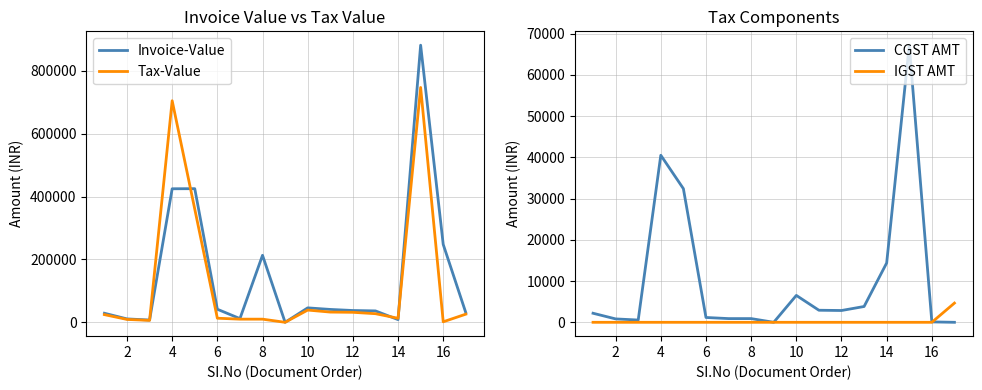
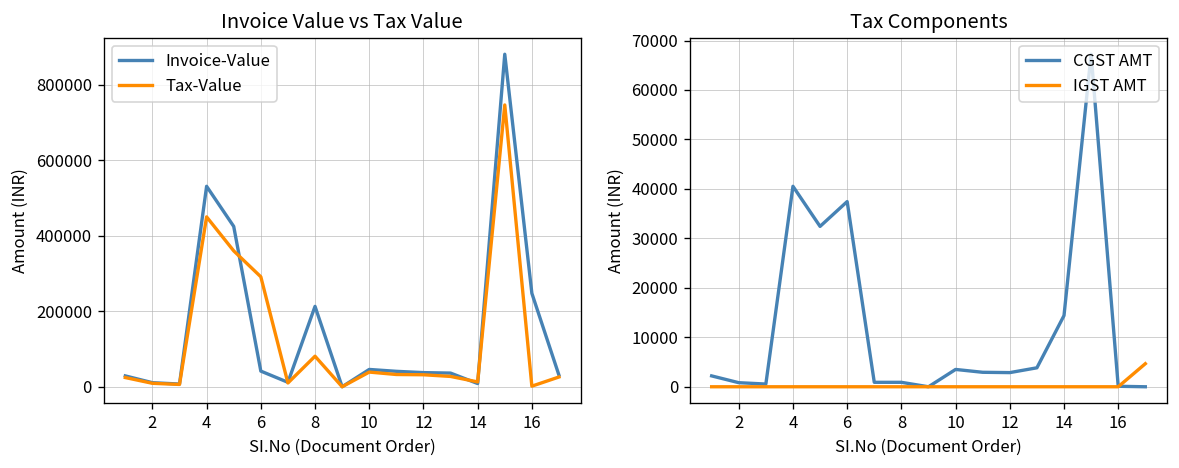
  {
    "Invoice Value vs Tax Value": {
      "Invoice-Value": {
-       "4": 420000,
+       "4": 530000,
        "6": 40000,
        "8": 210000,
        "16": 250000
      },
      "Tax-Value": {
-       "4": 700000,
-       "6": 10000,
-       "8": 10000,
+       "4": 450000,
+       "6": 290000,
+       "8": 80000,
        "16": 0
      }
    },
    "Tax Components": {
      "CGST AMT": {
        "2": 1000,
        "4": 41000,
-       "6": 1000,
+       "6": 37000,
        "8": 1000,
-       "10": 7000,
+       "10": 4000,
        "12": 3000,
        "14": 14000
      },
      "IGST AMT": {
        "2": 0,
        "4": 0,
        "6": 0,
        "8": 0,
        "10": 0,
        "12": 0,
        "14": 0
      }
    }
  }
